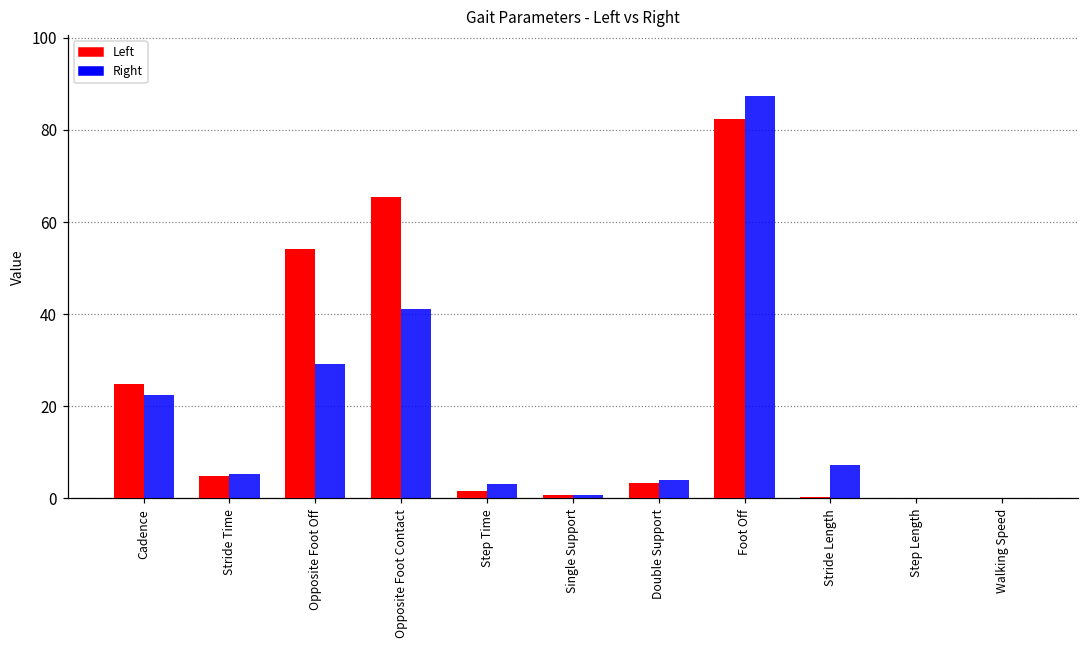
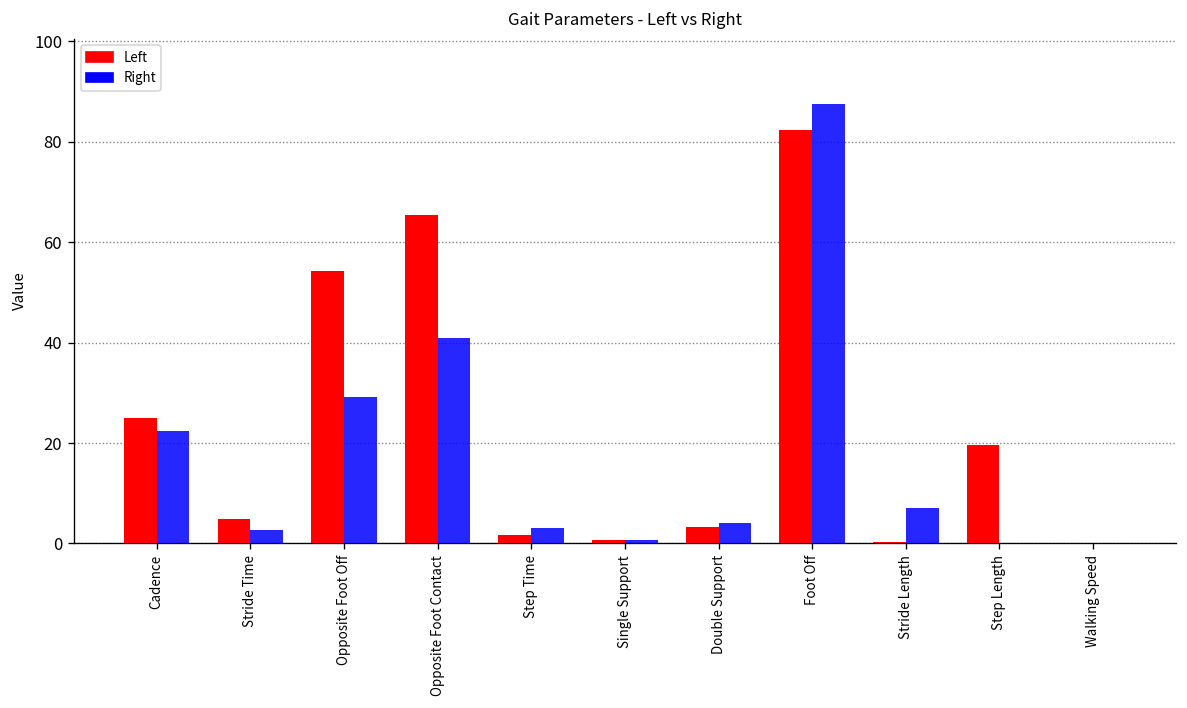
  {
    "Left": {
      "Cadence": 25,
      "Stride Time": 5,
      "Opposite Foot Off": 54,
      "Opposite Foot Contact": 65,
      "Step Time": 2,
      "Single Support": 1,
      "Double Support": 3,
      "Foot Off": 82,
-     "Step Length": 0
+     "Step Length": 20
    },
    "Right": {
      "Cadence": 22,
-     "Stride Time": 5,
+     "Stride Time": 3,
      "Opposite Foot Off": 29,
      "Opposite Foot Contact": 41,
      "Step Time": 3,
      "Single Support": 1,
      "Double Support": 4,
      "Foot Off": 87,
      "Stride Length": 7
    }
  }
